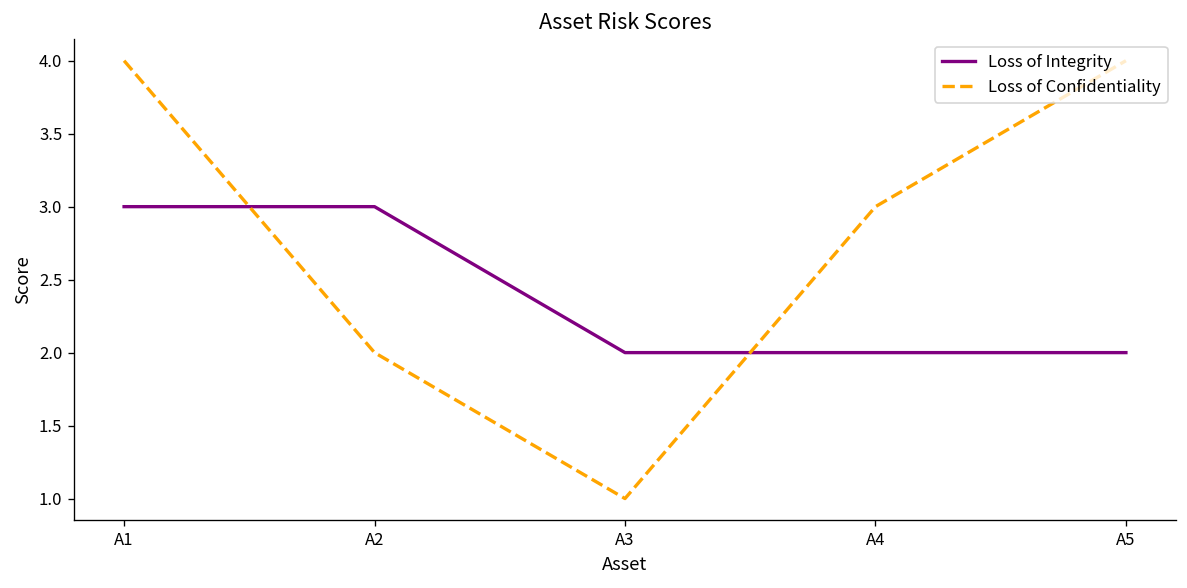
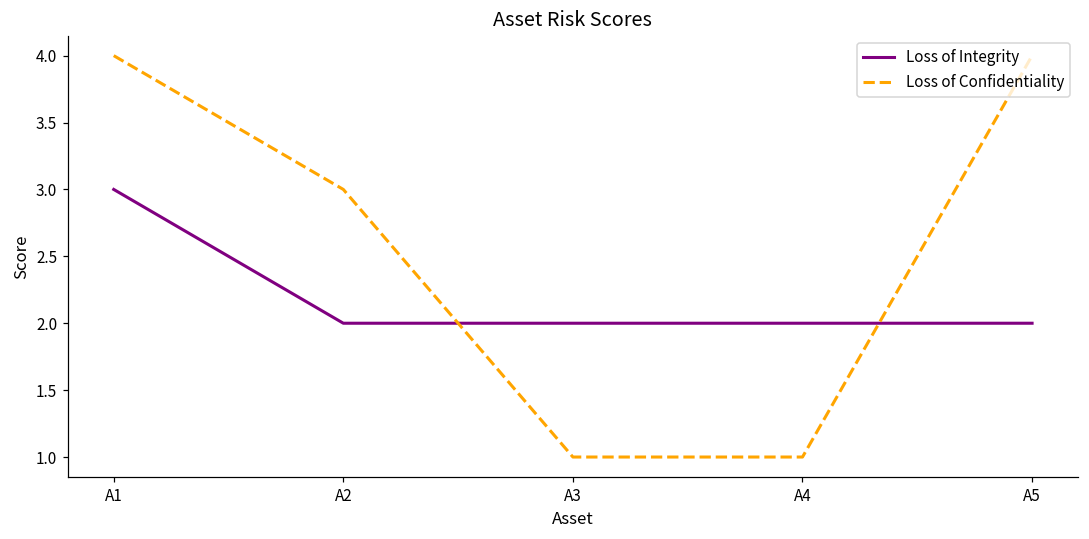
  {
    "Loss of Integrity": {
      "A1": 3,
-     "A2": 3,
+     "A2": 2,
      "A3": 2,
      "A4": 2,
      "A5": 2
    },
    "Loss of Confidentiality": {
      "A1": 4,
-     "A2": 2,
+     "A2": 3,
      "A3": 1,
-     "A4": 3
+     "A4": 1
    }
  }
